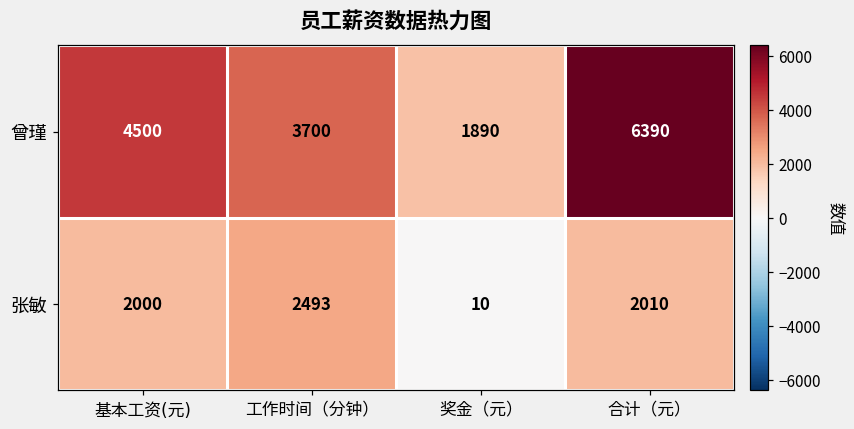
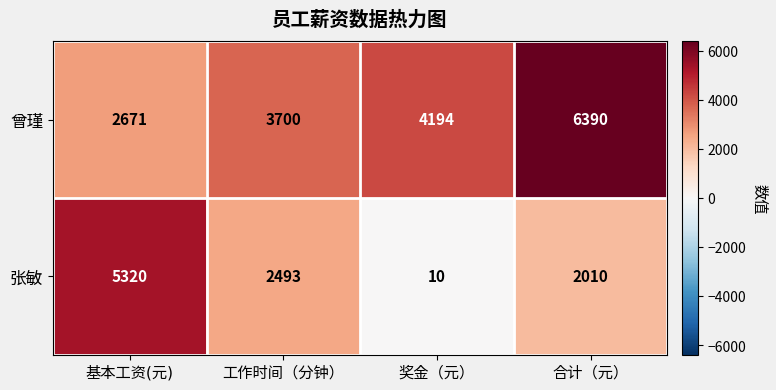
  {
    "曾瑾": {
-     "基本工资(元)": 4500,
+     "基本工资(元)": 2671,
      "工作时间（分钟）": 3700,
-     "奖金（元）": 1890,
+     "奖金（元）": 4194,
      "合计（元）": 6390
    },
    "张敏": {
-     "基本工资(元)": 2000,
+     "基本工资(元)": 5320,
      "工作时间（分钟）": 2493,
      "奖金（元）": 10,
      "合计（元）": 2010
    }
  }
